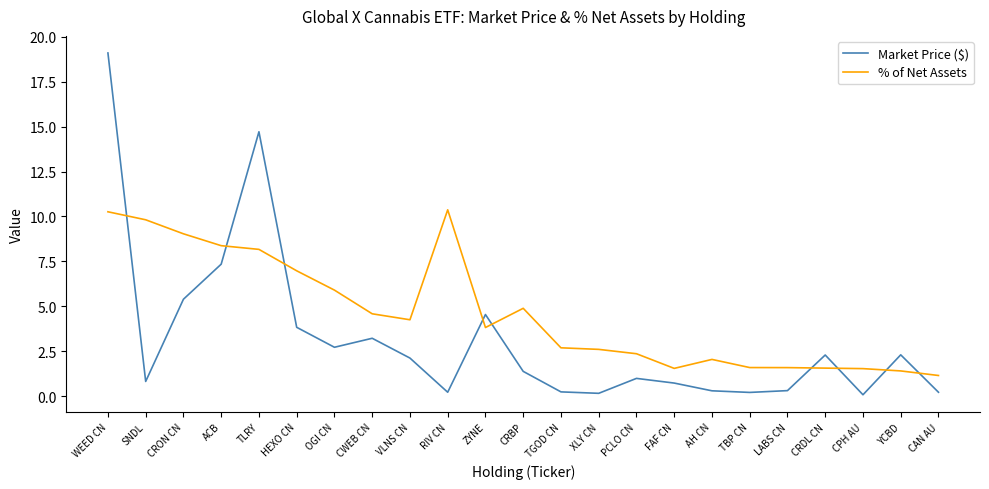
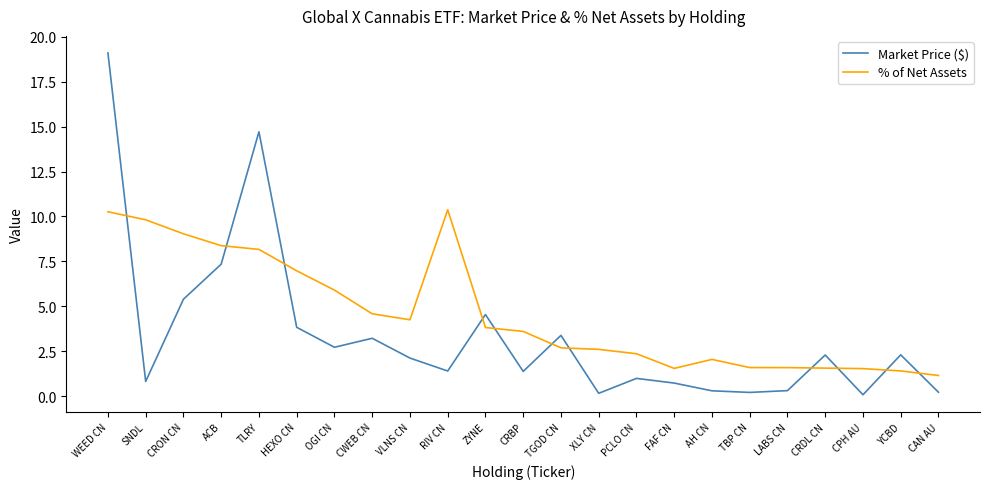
  {
    "Market Price ($)": {
      "WEED CN": 19.1,
      "SNDL": 0.8,
      "CRON CN": 5.4,
      "ACB": 7.4,
      "TLRY": 14.7,
      "HEXO CN": 3.8,
      "OGI CN": 2.7,
      "CWEB CN": 3.2,
      "VLNS CN": 2.1,
-     "RIV CN": 0.2,
+     "RIV CN": 1.4,
      "ZYNE": 4.6,
      "CRBP": 1.4,
-     "TGOD CN": 0.3,
+     "TGOD CN": 3.4,
      "XLY CN": 0.2,
      "PCLO CN": 1.0,
      "FAF CN": 0.7,
      "AH CN": 0.3,
      "TBP CN": 0.2,
      "LABS CN": 0.3,
      "CRDL CN": 2.3,
      "CPH AU": 0.1,
      "YCBD": 2.3,
      "CAN AU": 0.2
    },
    "% of Net Assets": {
      "WEED CN": 10.3,
      "SNDL": 9.8,
      "CRON CN": 9.0,
      "ACB": 8.4,
      "TLRY": 8.2,
      "HEXO CN": 7.0,
      "OGI CN": 5.9,
      "CWEB CN": 4.6,
      "VLNS CN": 4.3,
      "RIV CN": 10.4,
      "ZYNE": 3.8,
-     "CRBP": 4.9,
+     "CRBP": 3.6,
      "TGOD CN": 2.7,
      "XLY CN": 2.6,
      "PCLO CN": 2.4,
      "FAF CN": 1.6,
      "AH CN": 2.1,
      "TBP CN": 1.6,
      "LABS CN": 1.6,
      "CRDL CN": 1.6,
      "CPH AU": 1.5,
      "YCBD": 1.4,
      "CAN AU": 1.2
    }
  }
